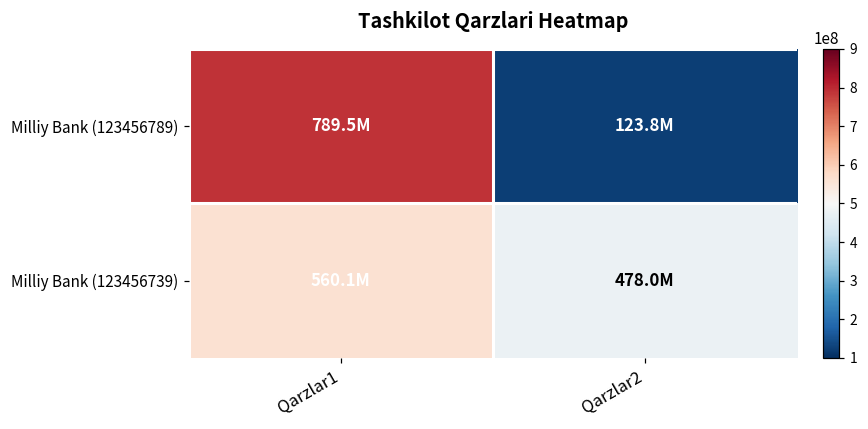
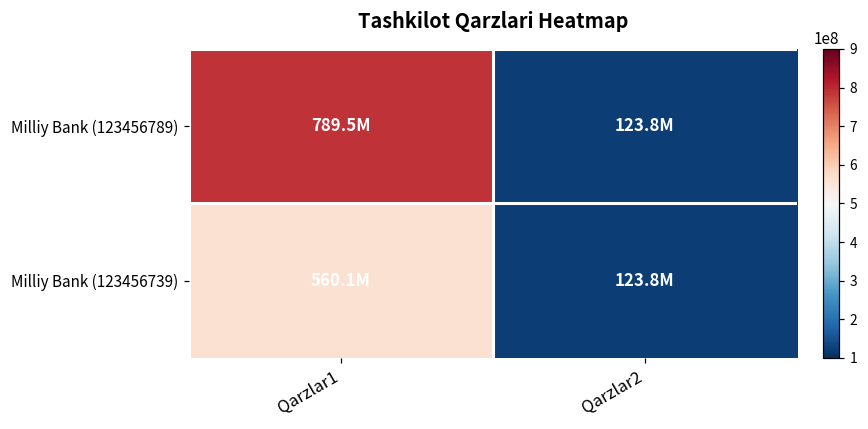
  {
    "Milliy Bank (123456789)": {
      "Qarzlar1": "789.5M",
      "Qarzlar2": "123.8M"
    },
    "Milliy Bank (123456739)": {
-     "Qarzlar2": "478.0M"
+     "Qarzlar2": "123.8M"
    }
  }
